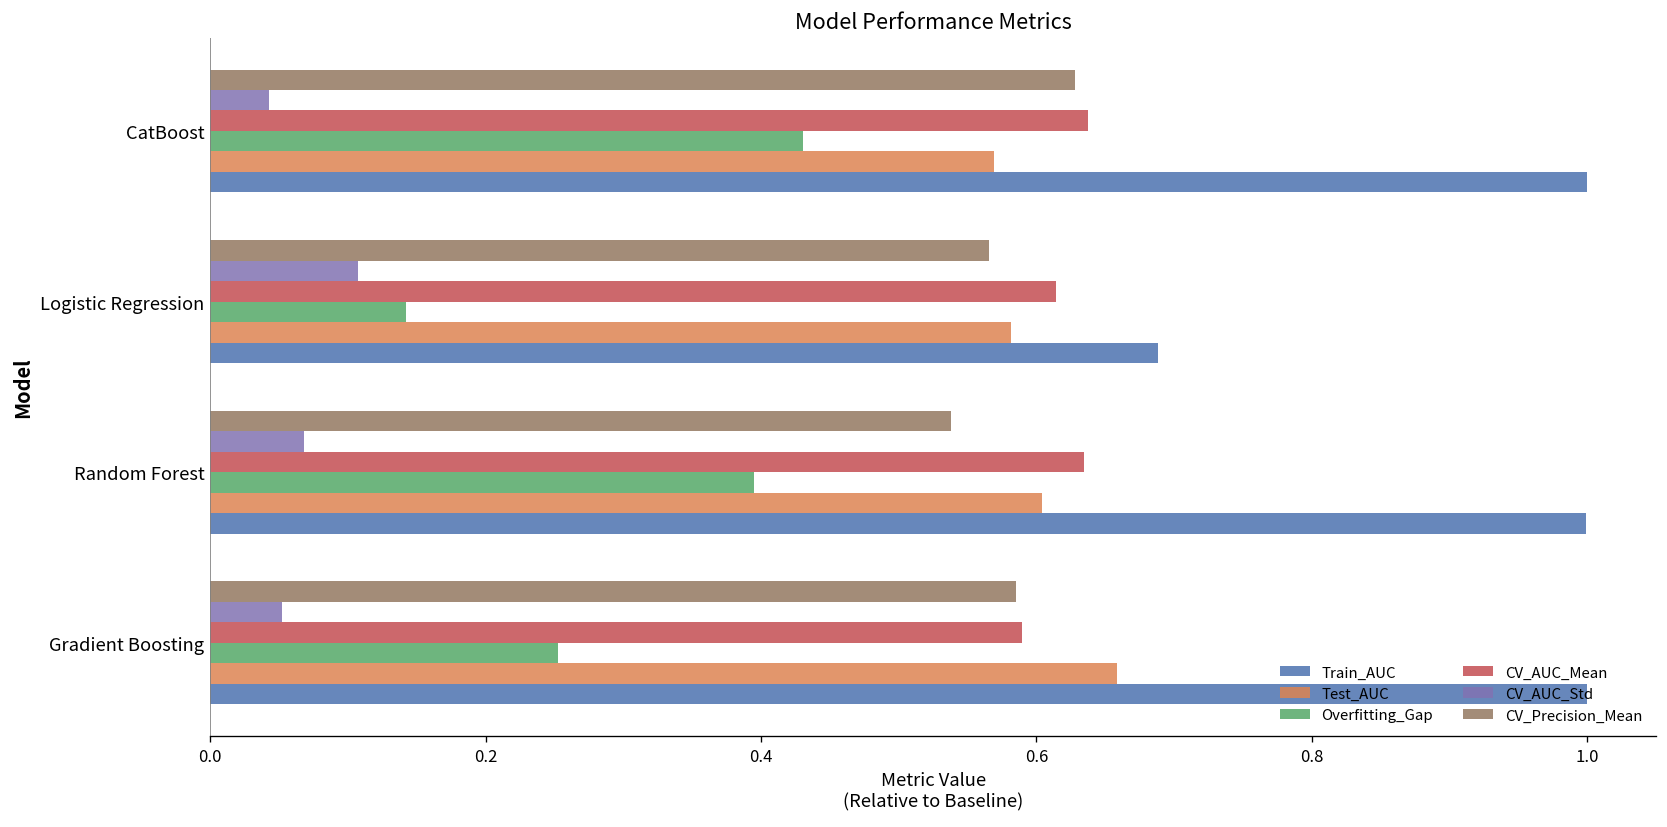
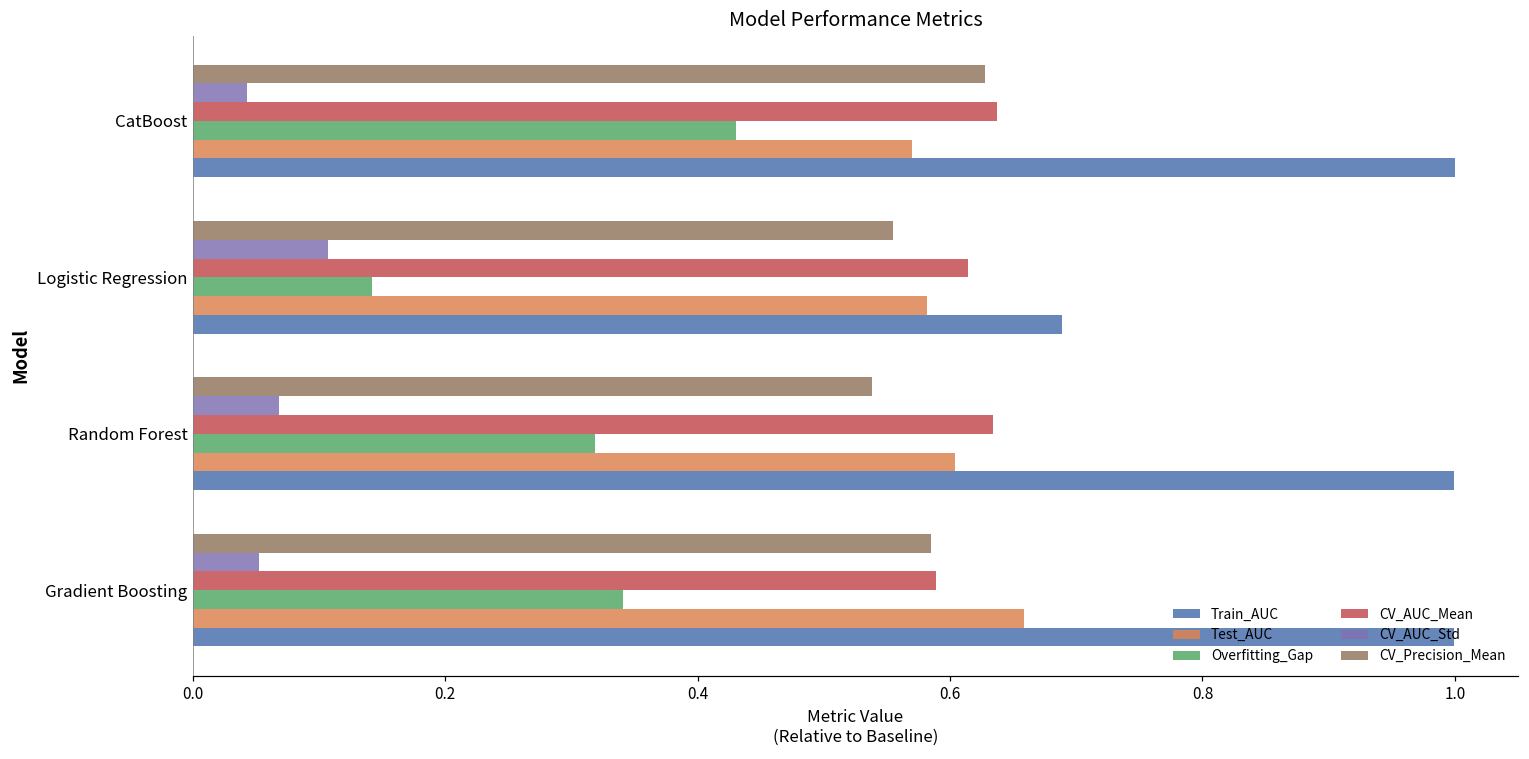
  {
    "Overfitting_Gap": {
      "CatBoost": 0.431,
      "Logistic Regression": 0.142,
-     "Random Forest": 0.395,
-     "Gradient Boosting": 0.253
+     "Random Forest": 0.318,
+     "Gradient Boosting": 0.341
    },
    "CV_Precision_Mean": {
      "CatBoost": 0.628,
-     "Logistic Regression": 0.565,
+     "Logistic Regression": 0.554,
      "Random Forest": 0.538,
      "Gradient Boosting": 0.585
    }
  }
